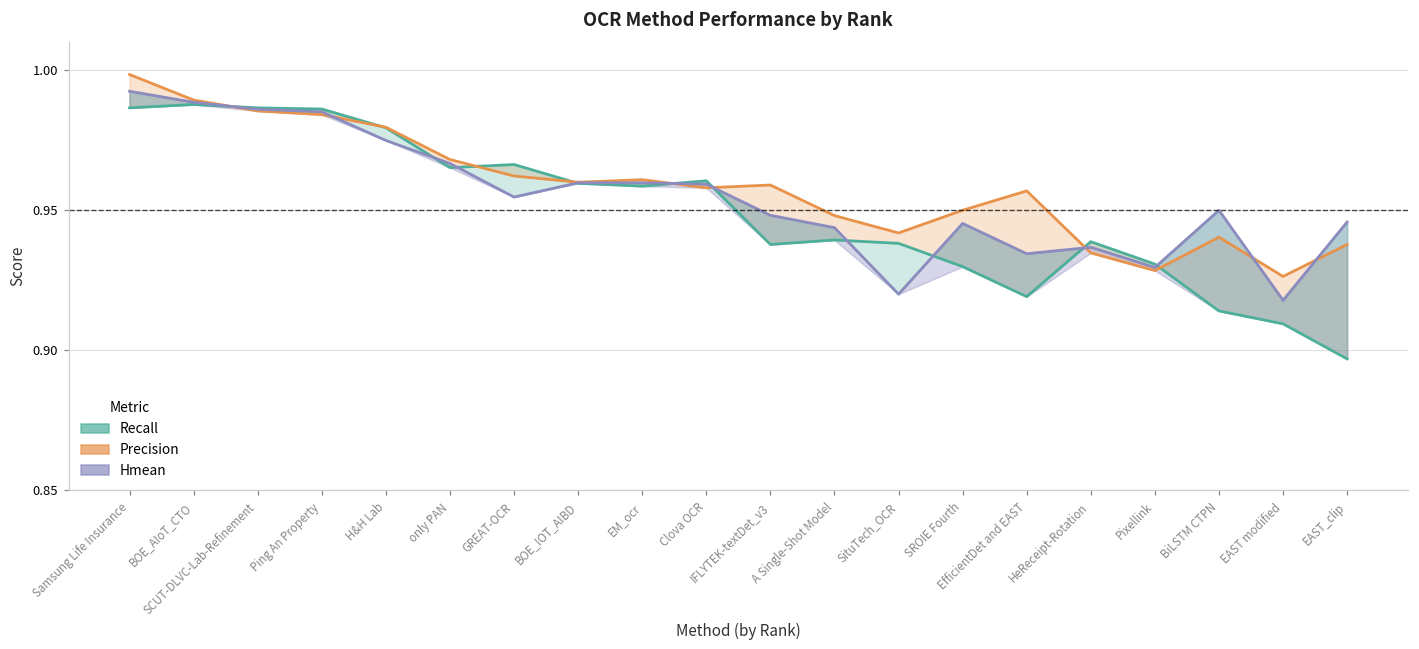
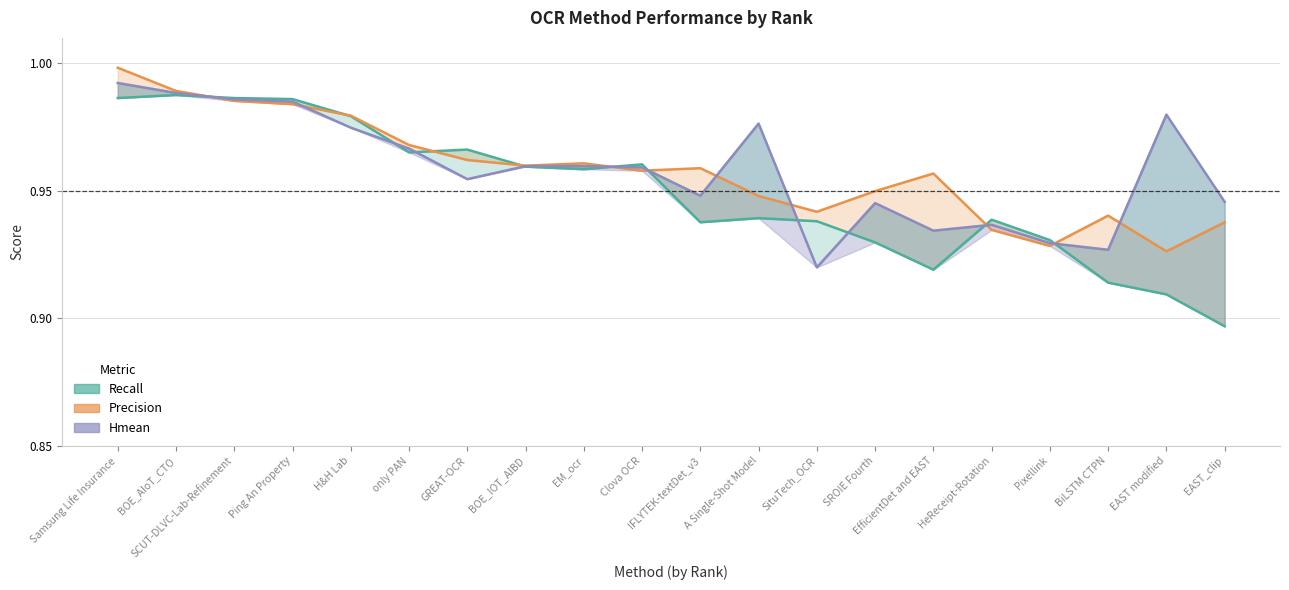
  {
    "Hmean": {
      "H&H Lab": 0.975,
      "GREAT-OCR": 0.955,
      "Clova OCR": 0.959,
-     "A Single-Shot Model": 0.944,
+     "A Single-Shot Model": 0.976,
      "SituTech_OCR": 0.920,
      "HeReceipt-Rotation": 0.937,
      "Pixellink": 0.930,
-     "BiLSTM CTPN": 0.950,
-     "EAST modified": 0.918
+     "BiLSTM CTPN": 0.927,
+     "EAST modified": 0.980
    }
  }
